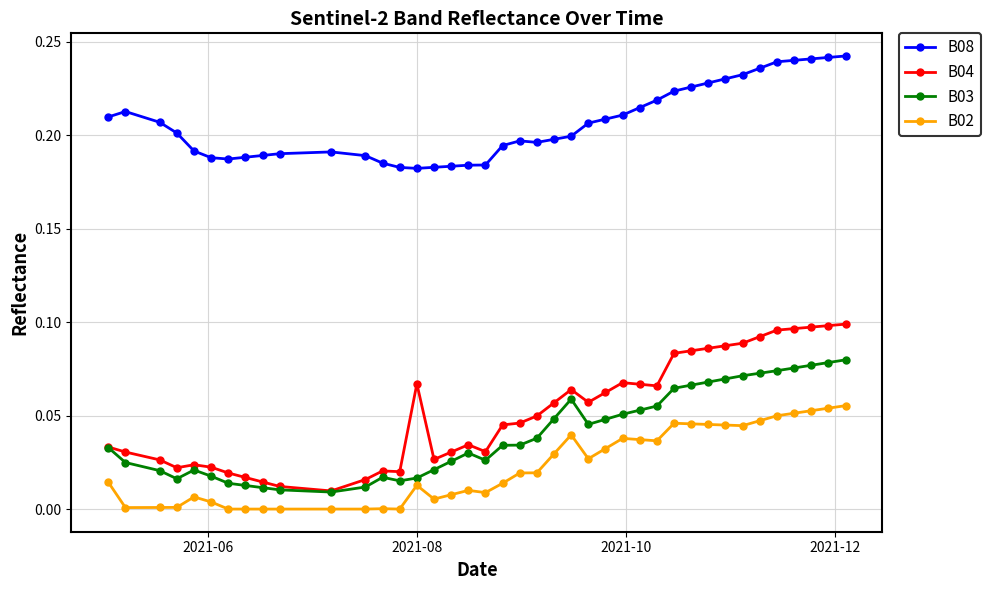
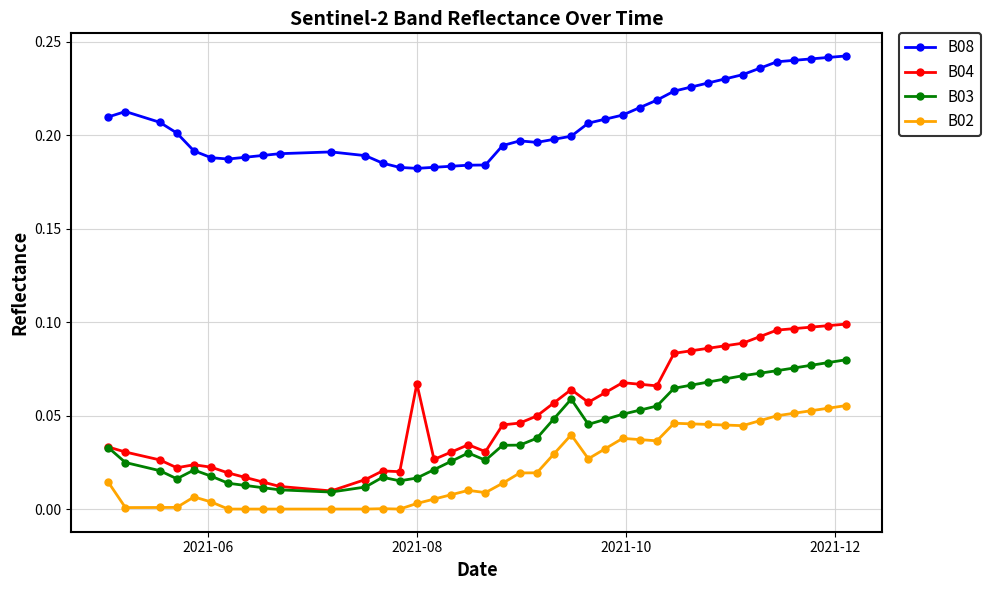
  {
    "B08": {
      "2021-08": 0.182
    },
    "B04": {
      "2021-08": 0.067
    },
    "B03": {
      "2021-08": 0.017
    },
    "B02": {
-     "2021-08": 0.013
+     "2021-08": 0.003
    }
  }
